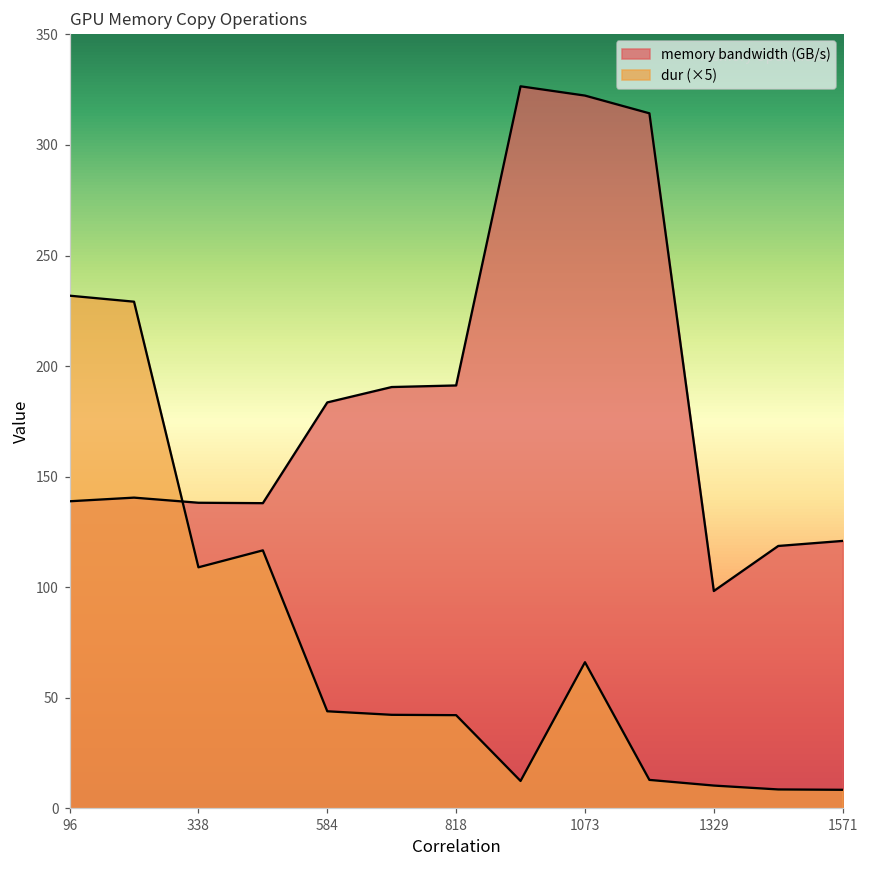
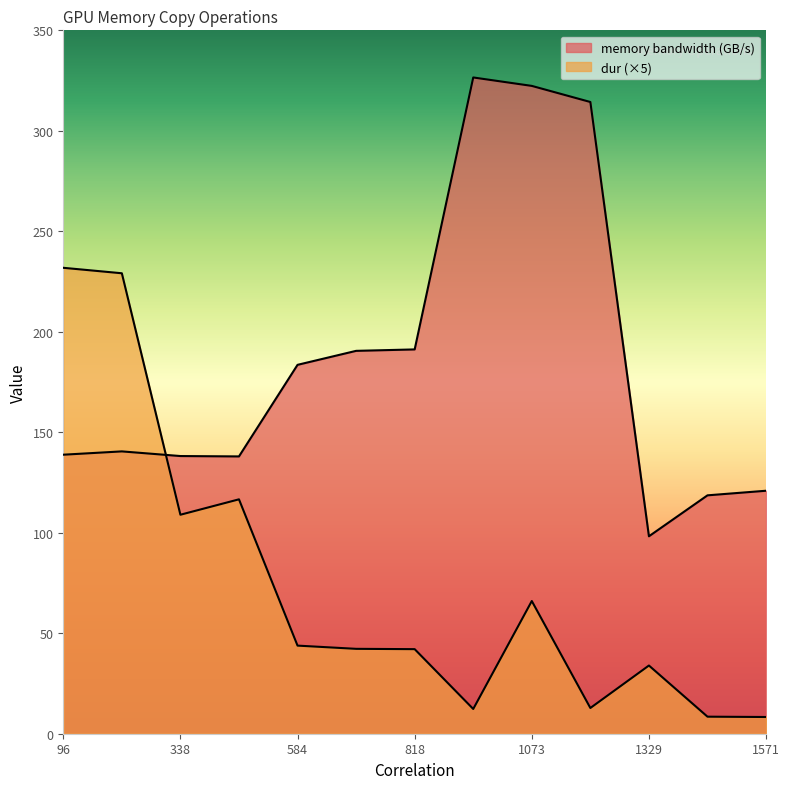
  {
    "memory bandwidth (GB/s)": {
      "96": 139,
      "338": 138,
      "584": 184,
      "818": 191,
      "1073": 322,
      "1329": 98,
      "1571": 121
    },
    "dur (×5)": {
      "96": 232,
      "338": 109,
      "584": 44,
      "818": 42,
      "1073": 66,
-     "1329": 10,
+     "1329": 34,
      "1571": 8
    }
  }
